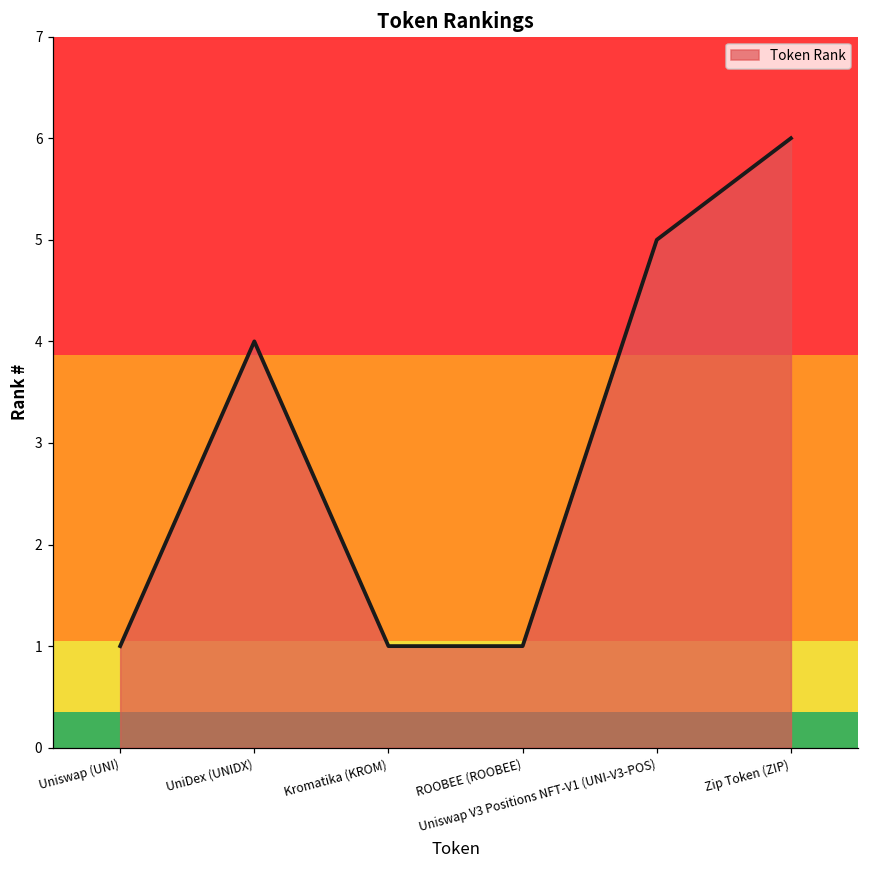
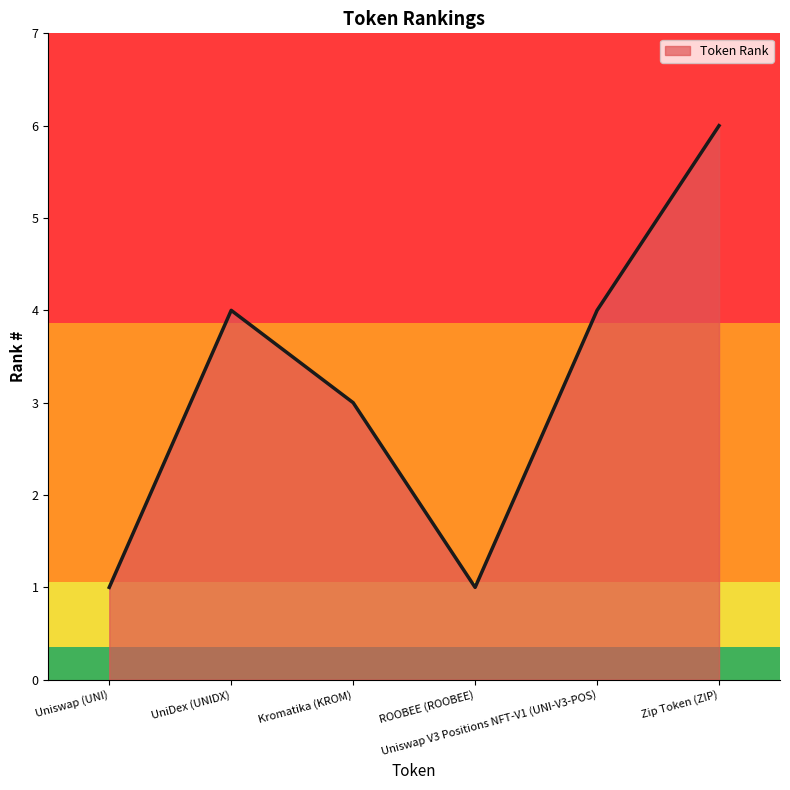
  {
    "Uniswap (UNI)": 1,
    "UniDex (UNIDX)": 4,
-   "Kromatika (KROM)": 1,
+   "Kromatika (KROM)": 3,
    "ROOBEE (ROOBEE)": 1,
-   "Uniswap V3 Positions NFT-V1 (UNI-V3-POS)": 5,
+   "Uniswap V3 Positions NFT-V1 (UNI-V3-POS)": 4,
    "Zip Token (ZIP)": 6
  }
